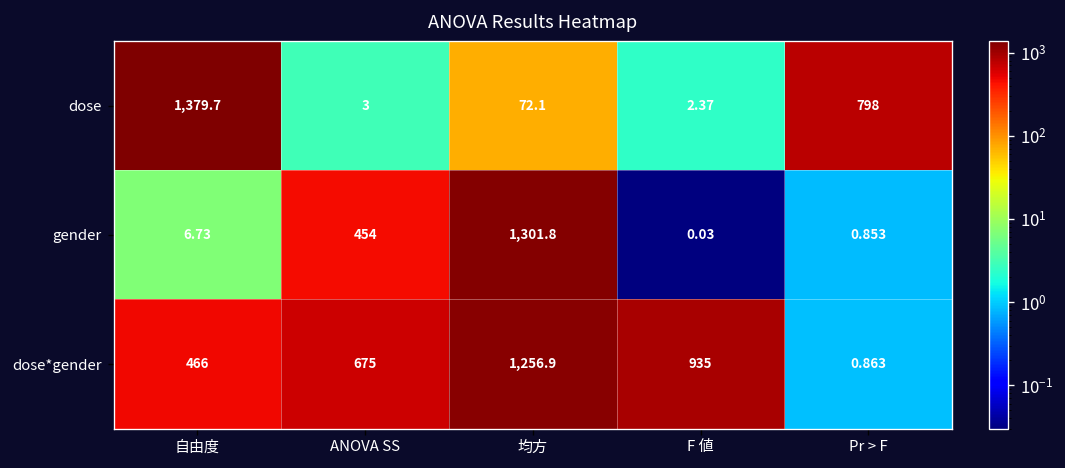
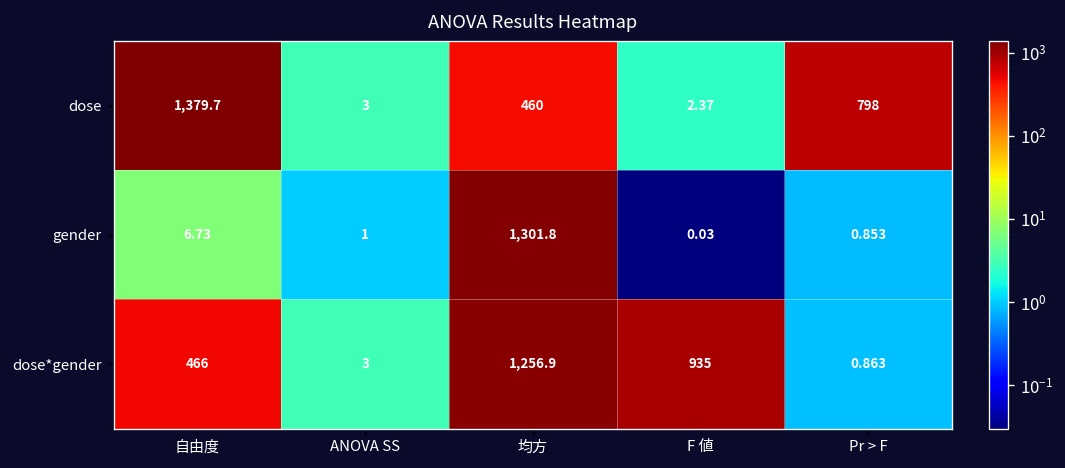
  {
    "dose": {
      "自由度": "1,379.7",
      "ANOVA SS": "3",
-     "均方": "72.1",
+     "均方": "460",
      "F 値": "2.37",
      "Pr > F": "798"
    },
    "gender": {
      "自由度": "6.73",
-     "ANOVA SS": "454",
+     "ANOVA SS": "1",
      "均方": "1,301.8",
      "F 値": "0.03",
      "Pr > F": "0.853"
    },
    "dose*gender": {
      "自由度": "466",
-     "ANOVA SS": "675",
+     "ANOVA SS": "3",
      "均方": "1,256.9",
      "F 値": "935",
      "Pr > F": "0.863"
    }
  }
